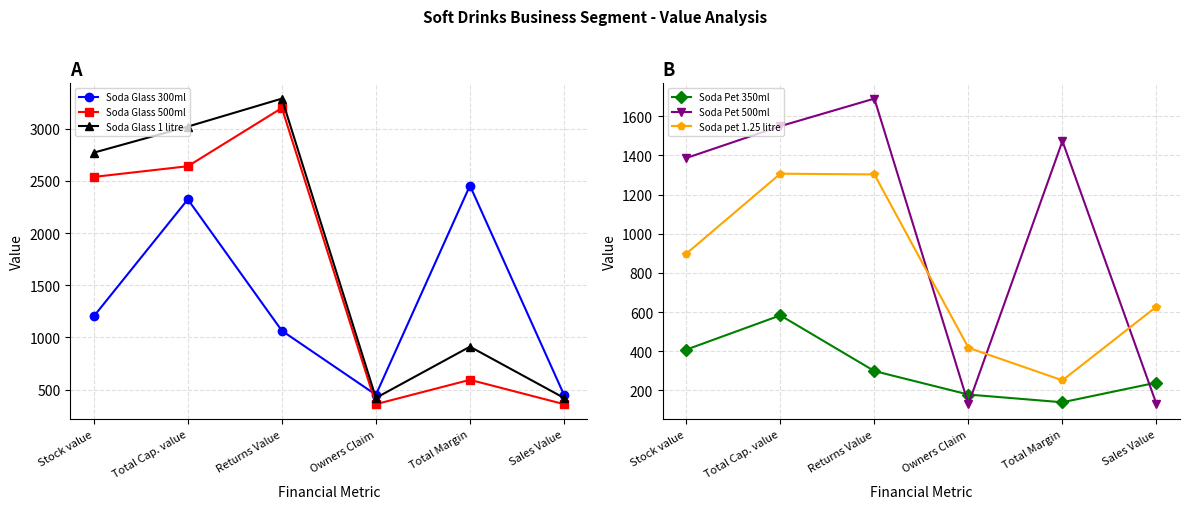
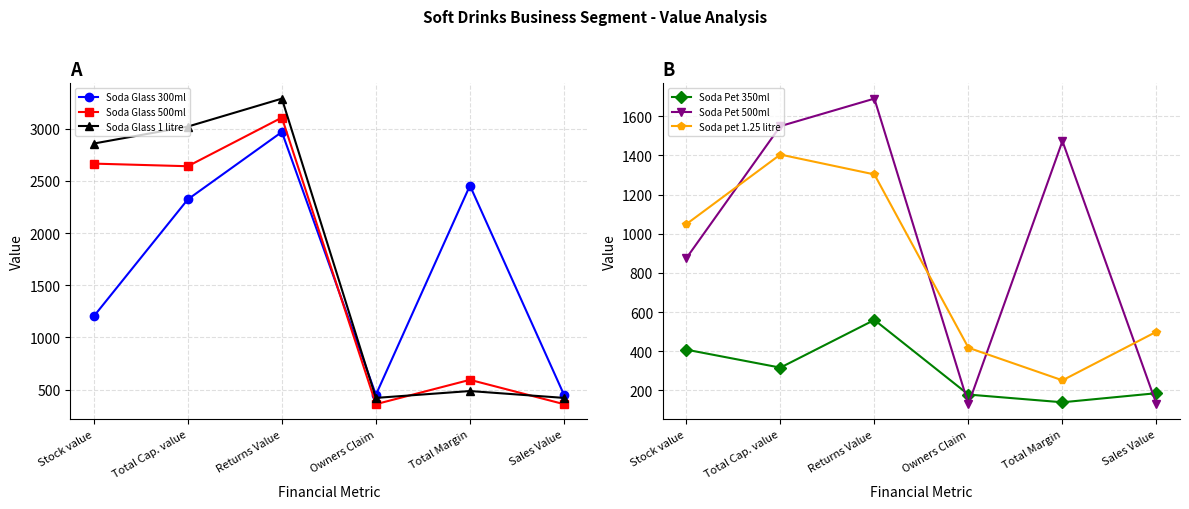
  {
    "A": {
      "Soda Glass 300ml": {
        "Stock value": 1200,
        "Total Cap. value": 2320,
-       "Returns Value": 1060,
+       "Returns Value": 2970,
        "Owners Claim": 450,
        "Total Margin": 2460,
        "Sales Value": 450
      },
      "Soda Glass 500ml": {
-       "Stock value": 2540,
+       "Stock value": 2670,
        "Total Cap. value": 2640,
-       "Returns Value": 3200,
+       "Returns Value": 3110,
        "Owners Claim": 360,
        "Total Margin": 590,
        "Sales Value": 360
      },
      "Soda Glass 1 litre": {
-       "Stock value": 2770,
+       "Stock value": 2860,
        "Returns Value": 3290,
        "Owners Claim": 420,
-       "Total Margin": 910,
+       "Total Margin": 490,
        "Sales Value": 420
      }
    },
    "B": {
      "Soda Pet 350ml": {
        "Stock value": 410,
-       "Total Cap. value": 580,
-       "Returns Value": 300,
+       "Total Cap. value": 320,
+       "Returns Value": 560,
        "Owners Claim": 180,
        "Total Margin": 140,
-       "Sales Value": 240
+       "Sales Value": 190
      },
      "Soda Pet 500ml": {
-       "Stock value": 1390,
+       "Stock value": 870,
        "Returns Value": 1690,
        "Owners Claim": 130,
        "Total Margin": 1470,
        "Sales Value": 130
      },
      "Soda pet 1.25 litre": {
-       "Stock value": 900,
-       "Total Cap. value": 1310,
+       "Stock value": 1050,
+       "Total Cap. value": 1400,
        "Returns Value": 1300,
        "Owners Claim": 420,
        "Total Margin": 250,
-       "Sales Value": 630
+       "Sales Value": 500
      }
    }
  }
